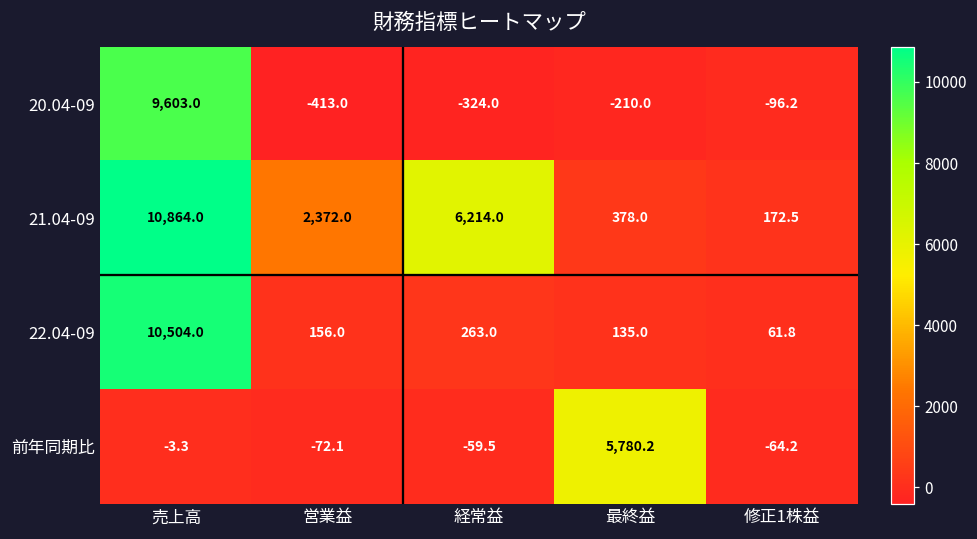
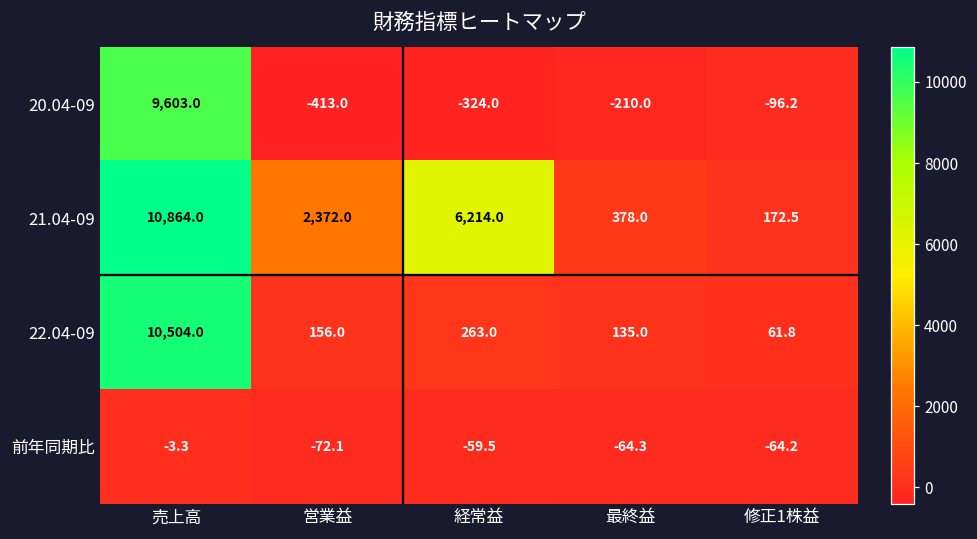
  {
    "20.04-09": {
      "売上高": "9,603.0",
      "営業益": "-413.0",
      "経常益": "-324.0",
      "最終益": "-210.0",
      "修正1株益": "-96.2"
    },
    "21.04-09": {
      "売上高": "10,864.0",
      "営業益": "2,372.0",
      "経常益": "6,214.0",
      "最終益": "378.0",
      "修正1株益": "172.5"
    },
    "22.04-09": {
      "売上高": "10,504.0",
      "営業益": "156.0",
      "経常益": "263.0",
      "最終益": "135.0",
      "修正1株益": "61.8"
    },
    "前年同期比": {
      "売上高": "-3.3",
      "営業益": "-72.1",
      "経常益": "-59.5",
-     "最終益": "5,780.2",
+     "最終益": "-64.3",
      "修正1株益": "-64.2"
    }
  }
